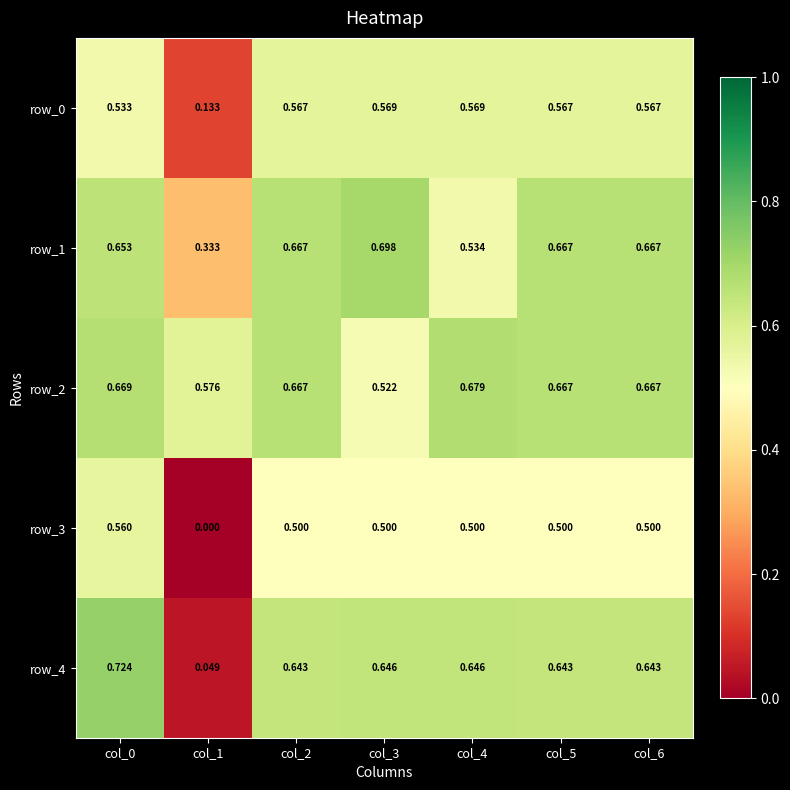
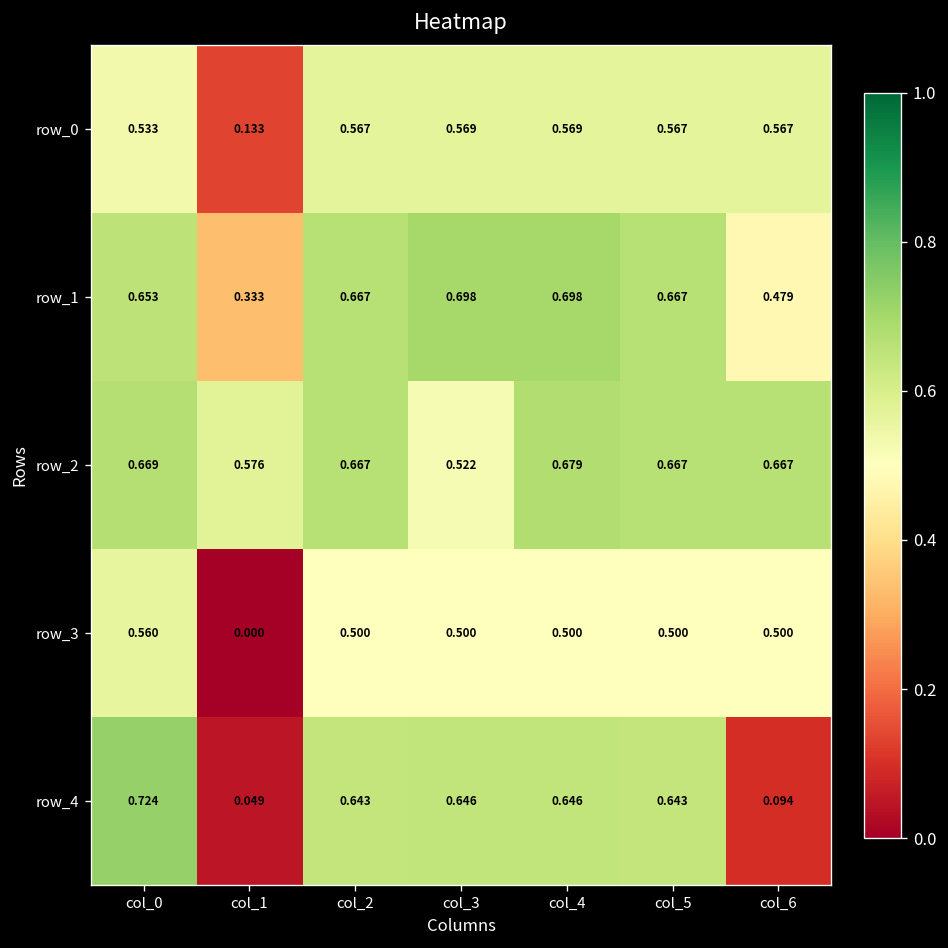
  {
    "row_0": {
      "col_0": 0.533,
      "col_1": 0.133,
      "col_2": 0.567,
      "col_3": 0.569,
      "col_4": 0.569,
      "col_5": 0.567,
      "col_6": 0.567
    },
    "row_1": {
      "col_0": 0.653,
      "col_1": 0.333,
      "col_2": 0.667,
      "col_3": 0.698,
-     "col_4": 0.534,
+     "col_4": 0.698,
      "col_5": 0.667,
-     "col_6": 0.667
+     "col_6": 0.479
    },
    "row_2": {
      "col_0": 0.669,
      "col_1": 0.576,
      "col_2": 0.667,
      "col_3": 0.522,
      "col_4": 0.679,
      "col_5": 0.667,
      "col_6": 0.667
    },
    "row_3": {
      "col_0": 0.560,
      "col_1": 0.000,
      "col_2": 0.500,
      "col_3": 0.500,
      "col_4": 0.500,
      "col_5": 0.500,
      "col_6": 0.500
    },
    "row_4": {
      "col_0": 0.724,
      "col_1": 0.049,
      "col_2": 0.643,
      "col_3": 0.646,
      "col_4": 0.646,
      "col_5": 0.643,
-     "col_6": 0.643
+     "col_6": 0.094
    }
  }
